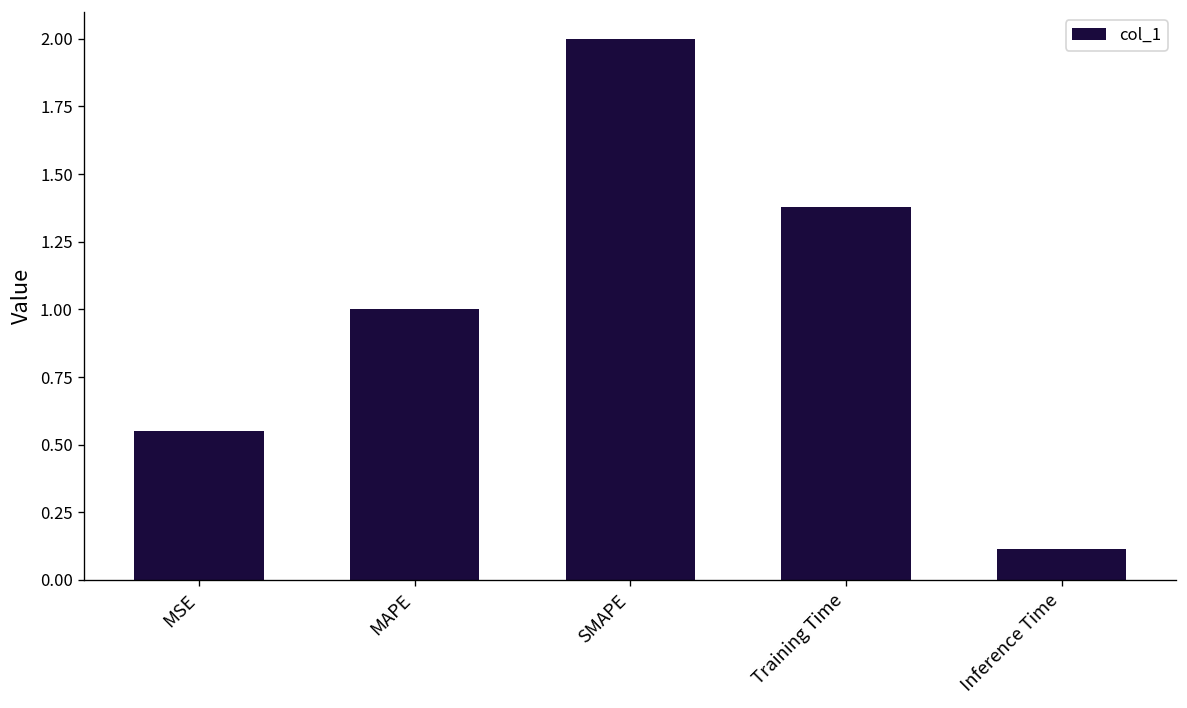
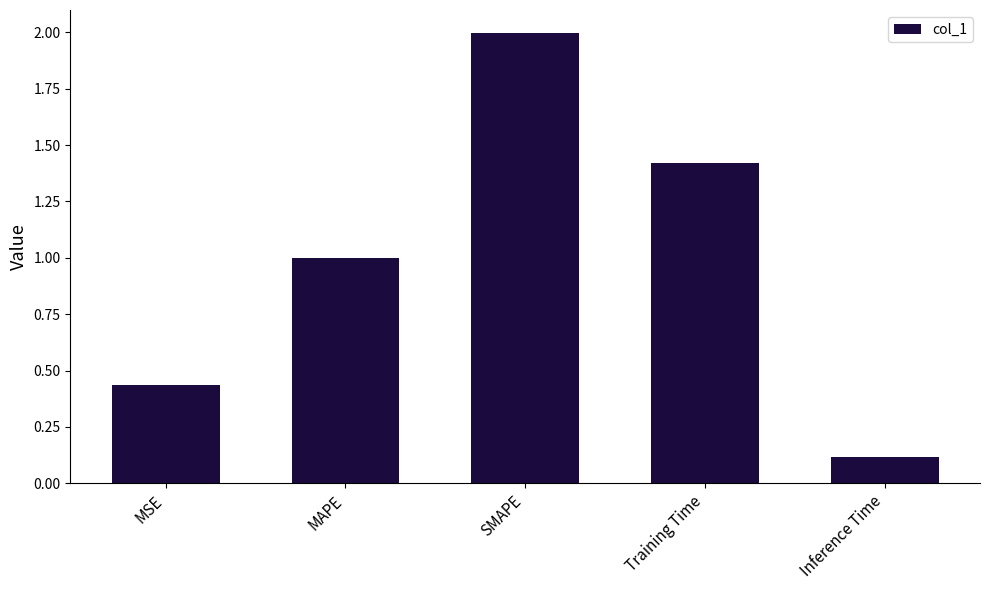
  {
-   "MSE": 0.55,
+   "MSE": 0.44,
    "MAPE": 1.00,
    "SMAPE": 2.00,
-   "Training Time": 1.38,
+   "Training Time": 1.42,
    "Inference Time": 0.12
  }
